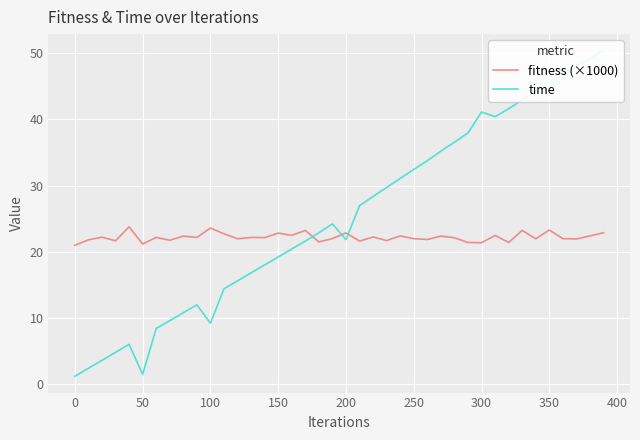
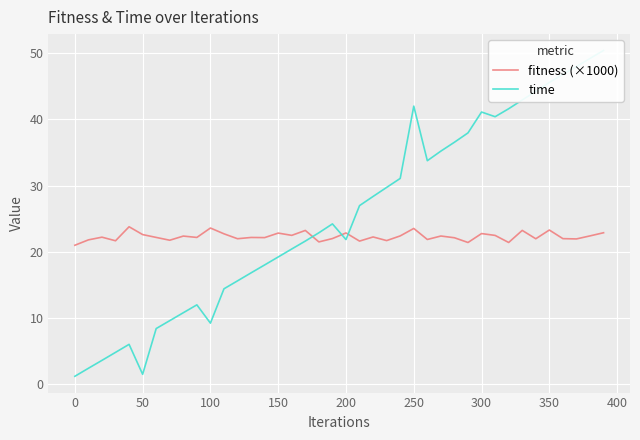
  {
    "fitness (×1000)": {
      "0": 21,
-     "50": 21,
+     "50": 23,
      "100": 24,
      "150": 23,
      "200": 23,
-     "250": 22,
-     "300": 21,
+     "250": 24,
+     "300": 23,
      "350": 23
    },
    "time": {
      "0": 1,
      "50": 2,
      "100": 9,
      "150": 19,
      "200": 22,
-     "250": 32,
+     "250": 42,
      "300": 41
    }
  }
